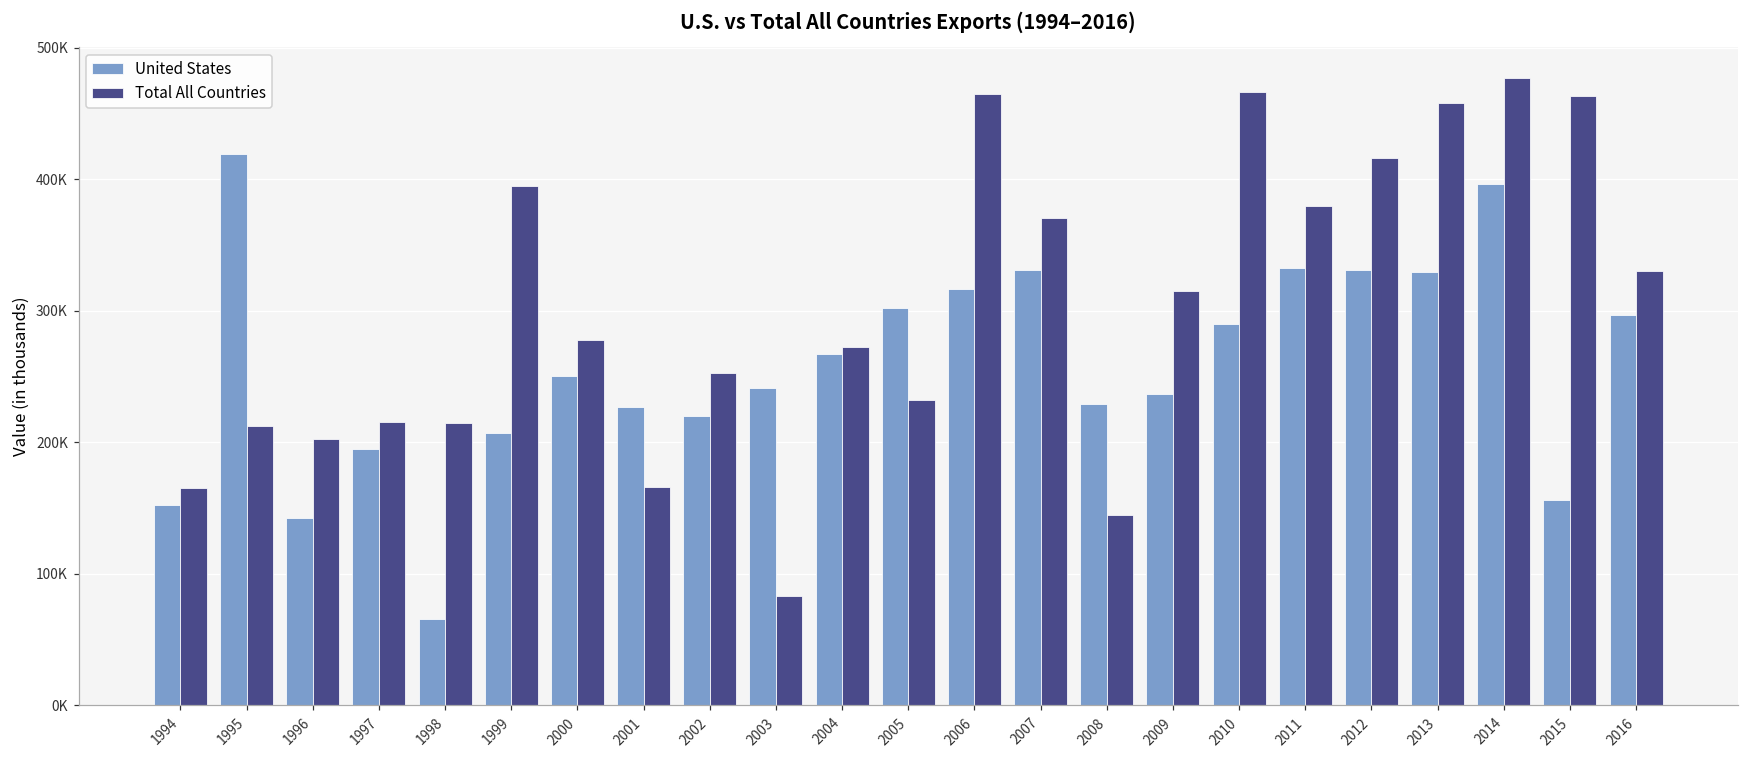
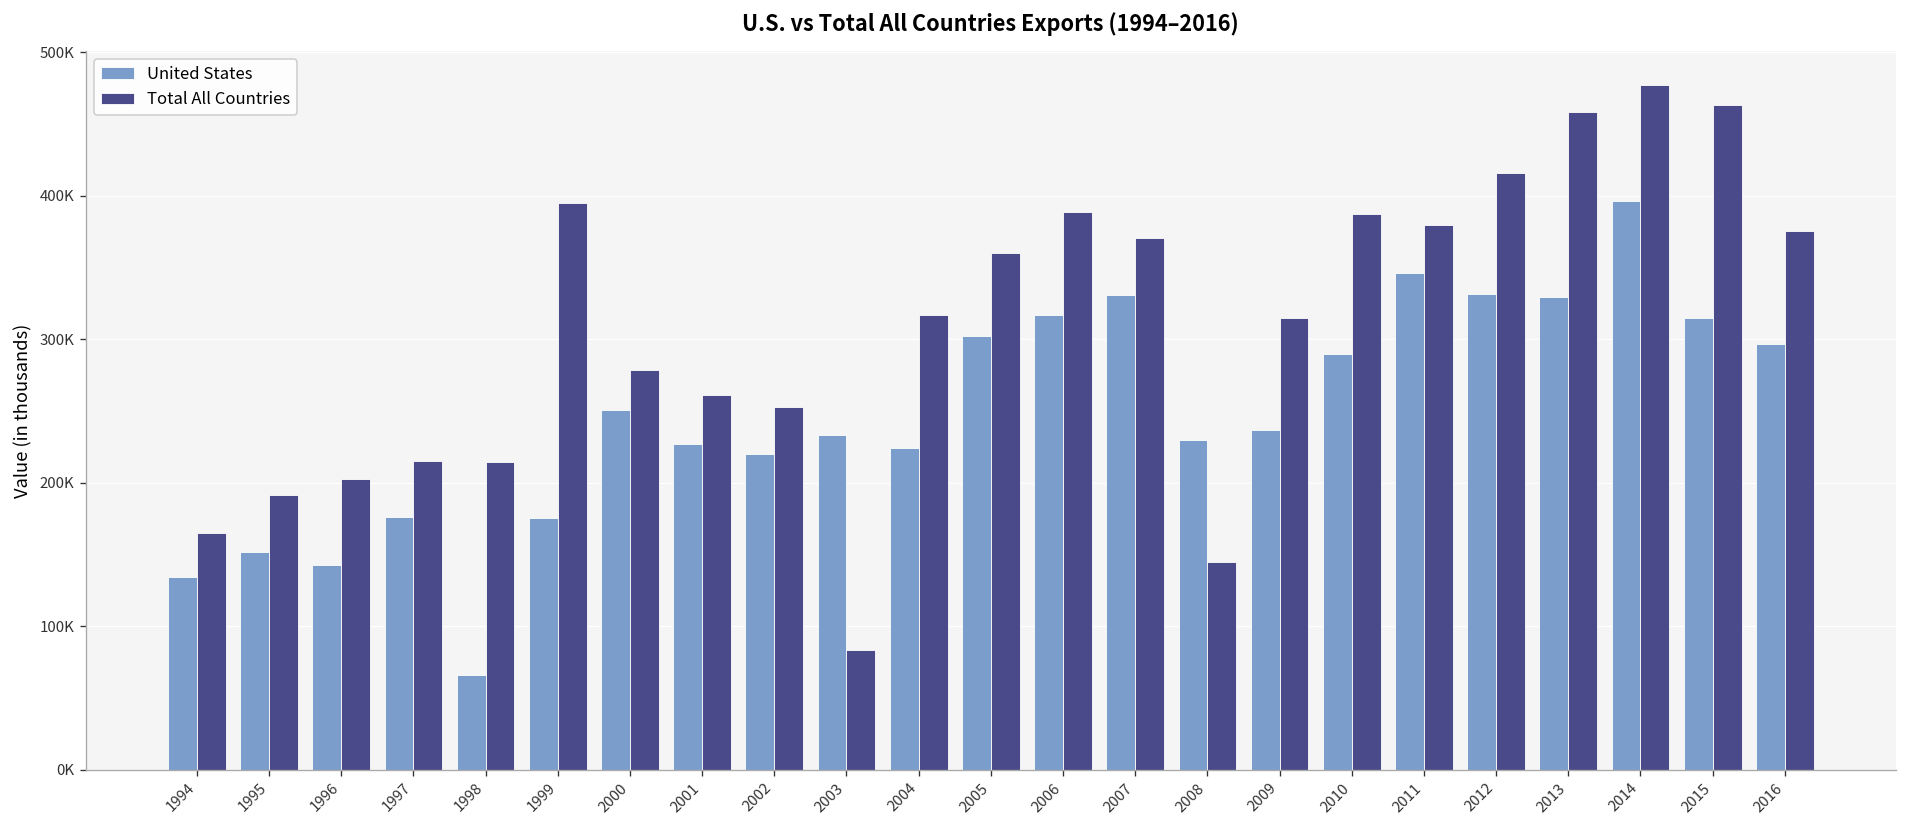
  {
    "United States": {
-     "1994": 153000,
-     "1995": 419000,
+     "1994": 134000,
+     "1995": 151000,
      "1996": 143000,
-     "1997": 195000,
+     "1997": 176000,
      "1998": 66000,
-     "1999": 207000,
+     "1999": 176000,
      "2000": 251000,
      "2001": 227000,
      "2002": 220000,
-     "2003": 241000,
-     "2004": 267000,
+     "2003": 233000,
+     "2004": 224000,
      "2005": 302000,
      "2006": 317000,
      "2007": 331000,
      "2008": 229000,
      "2009": 237000,
      "2010": 290000,
-     "2011": 333000,
+     "2011": 346000,
      "2012": 331000,
      "2013": 330000,
      "2014": 396000,
-     "2015": 156000,
+     "2015": 314000,
      "2016": 297000
    },
    "Total All Countries": {
      "1994": 165000,
-     "1995": 212000,
+     "1995": 191000,
      "1996": 202000,
      "1997": 215000,
      "1998": 215000,
      "1999": 395000,
      "2000": 278000,
-     "2001": 166000,
+     "2001": 261000,
      "2002": 252000,
      "2003": 83000,
-     "2004": 272000,
-     "2005": 232000,
-     "2006": 465000,
+     "2004": 317000,
+     "2005": 360000,
+     "2006": 388000,
      "2007": 371000,
      "2008": 145000,
      "2009": 315000,
-     "2010": 467000,
+     "2010": 387000,
      "2011": 380000,
      "2012": 416000,
      "2013": 458000,
      "2014": 477000,
      "2015": 463000,
-     "2016": 330000
+     "2016": 375000
    }
  }
